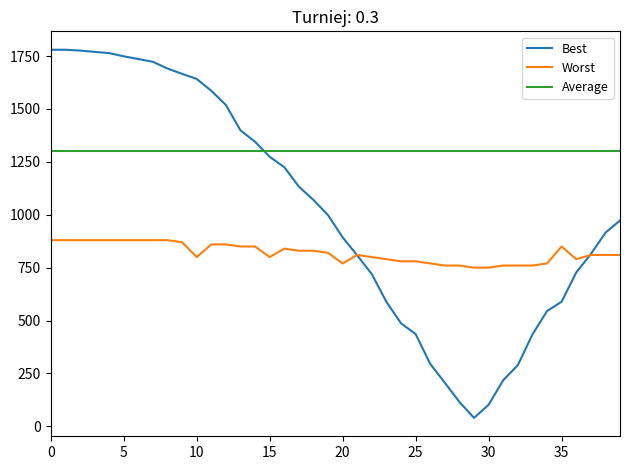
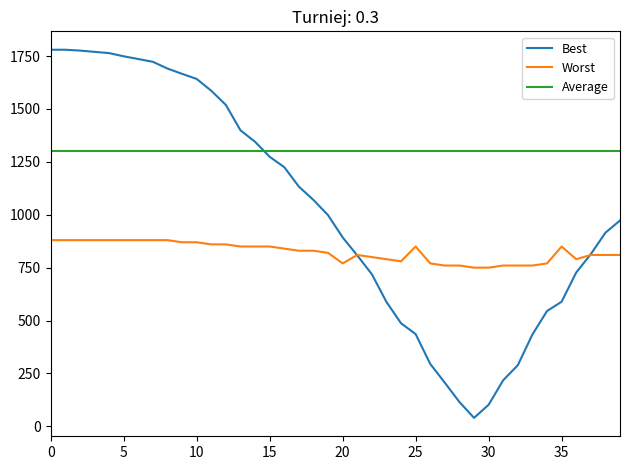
  {
    "Best": {
      "0": 1780,
      "5": 1750,
      "10": 1640,
      "15": 1270,
      "20": 890,
      "25": 440,
      "30": 100,
      "35": 590
    },
    "Worst": {
      "0": 880,
      "5": 880,
-     "10": 800,
-     "15": 800,
+     "10": 870,
+     "15": 850,
      "20": 770,
-     "25": 780,
+     "25": 850,
      "30": 750,
      "35": 850
    },
    "Average": {
      "0": 1300,
      "5": 1300,
      "10": 1300,
      "15": 1300,
      "20": 1300,
      "25": 1300,
      "30": 1300,
      "35": 1300
    }
  }
